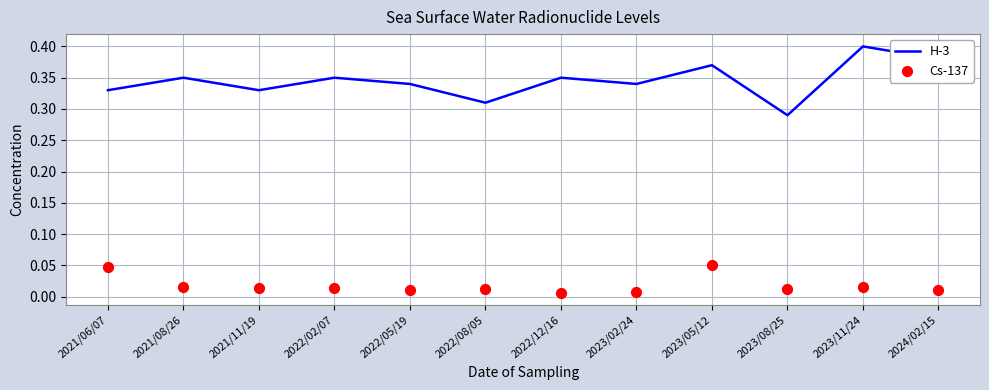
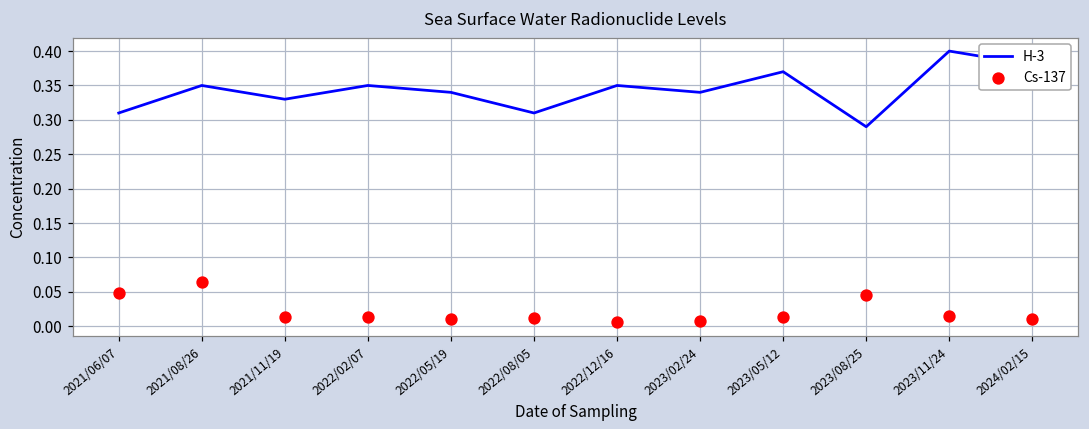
  {
    "H-3": {
-     "2021/06/07": 0.33,
+     "2021/06/07": 0.31,
      "2021/08/26": 0.35,
      "2021/11/19": 0.33,
      "2022/02/07": 0.35,
      "2022/05/19": 0.34,
      "2022/08/05": 0.31,
      "2022/12/16": 0.35,
      "2023/02/24": 0.34,
      "2023/05/12": 0.37,
      "2023/08/25": 0.29,
      "2023/11/24": 0.40
    },
    "Cs-137": {
-     "2021/08/26": 0.02,
-     "2023/05/12": 0.05,
-     "2023/08/25": 0.01
+     "2021/08/26": 0.07,
+     "2023/05/12": 0.01,
+     "2023/08/25": 0.05
    }
  }
